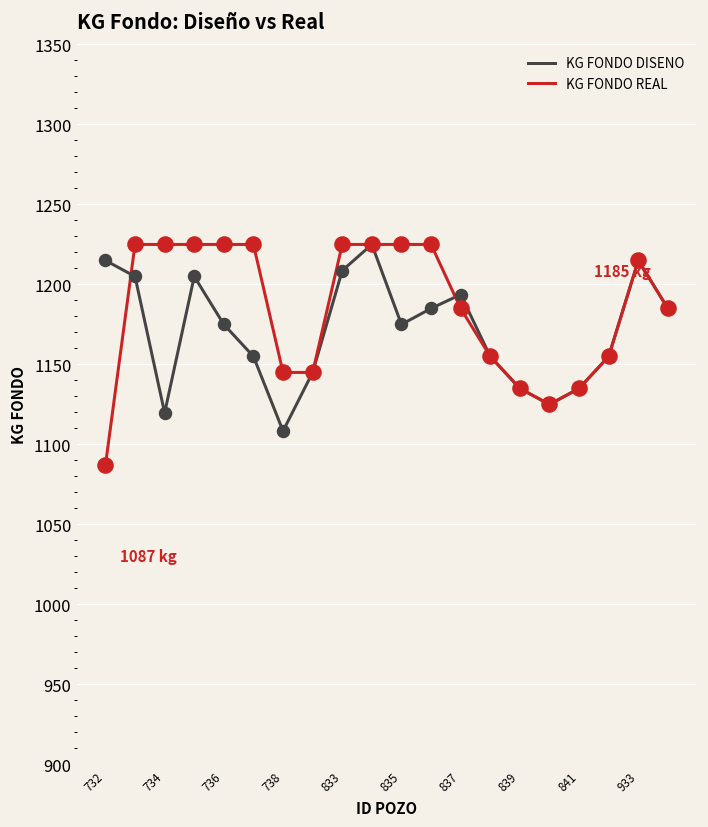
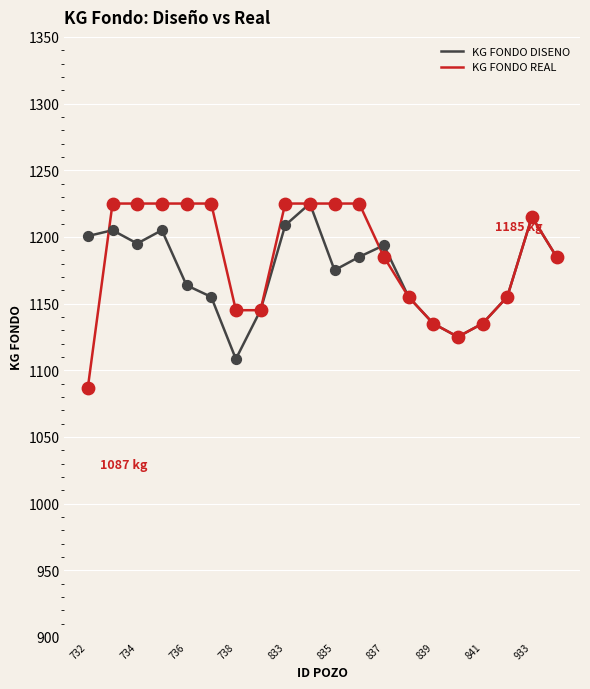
  {
    "KG FONDO DISENO": {
-     "732": 1215,
-     "734": 1120,
-     "736": 1175,
+     "732": 1201,
+     "734": 1195,
+     "736": 1164,
      "738": 1108,
      "833": 1209,
      "835": 1175,
      "837": 1194
    },
    "KG FONDO REAL": {
      "732": 1087,
      "734": 1225,
      "736": 1225,
      "738": 1145,
      "833": 1225,
      "835": 1225,
      "837": 1185
    }
  }
